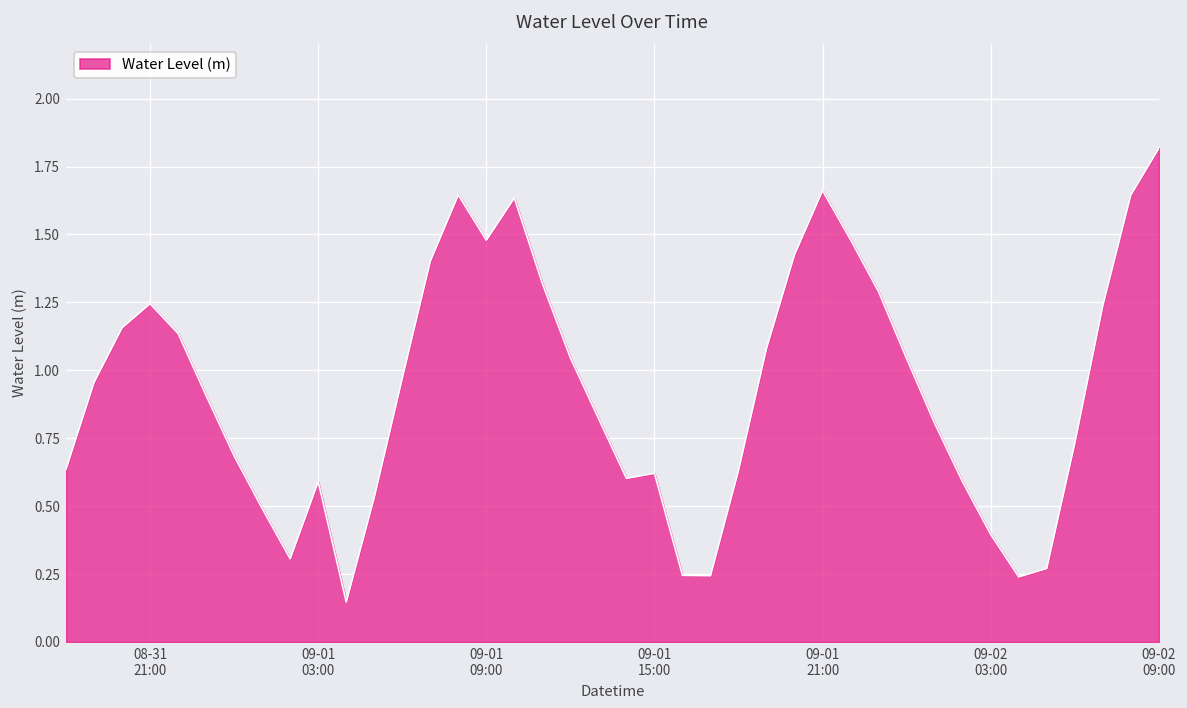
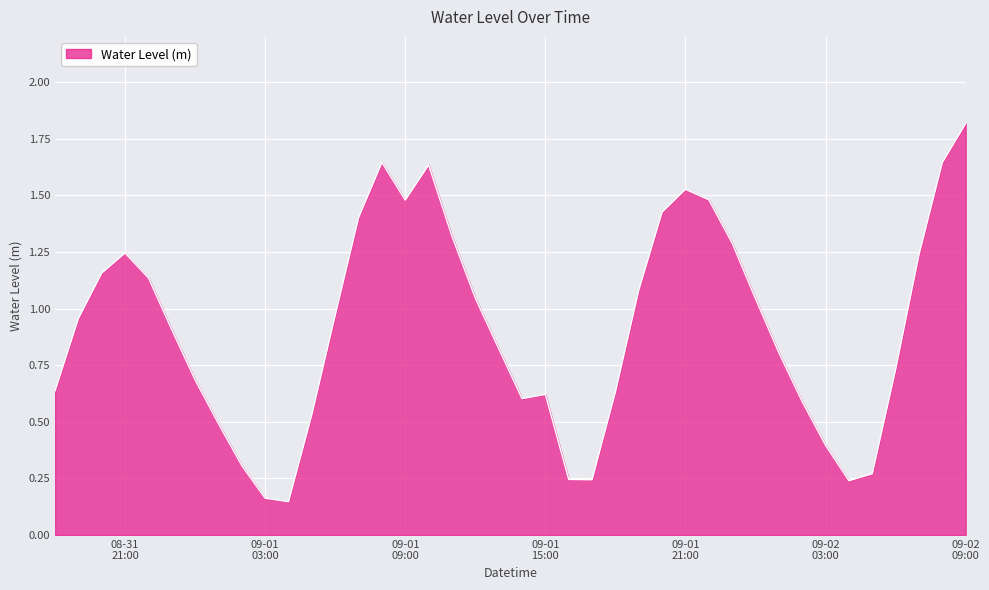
  {
    "08-31 21:00": 1.25,
-   "09-01 03:00": 0.59,
+   "09-01 03:00": 0.16,
    "09-01 09:00": 1.48,
    "09-01 15:00": 0.62,
-   "09-01 21:00": 1.66,
+   "09-01 21:00": 1.53,
    "09-02 03:00": 0.40,
    "09-02 09:00": 1.82
  }
